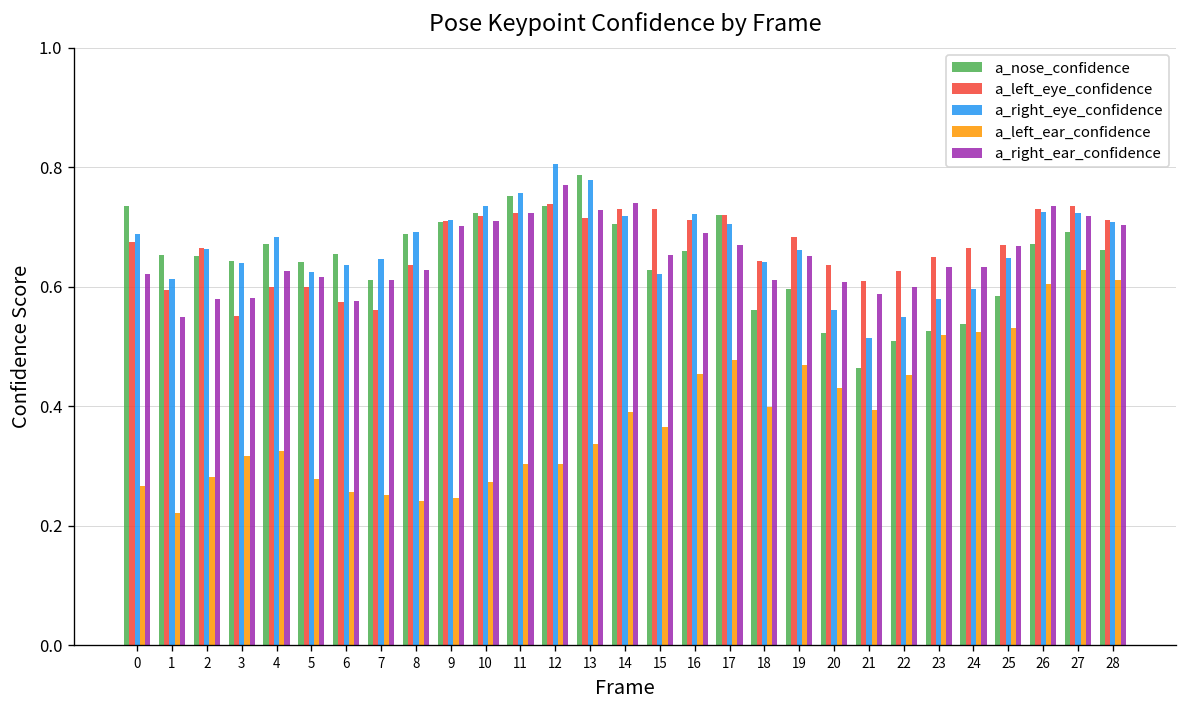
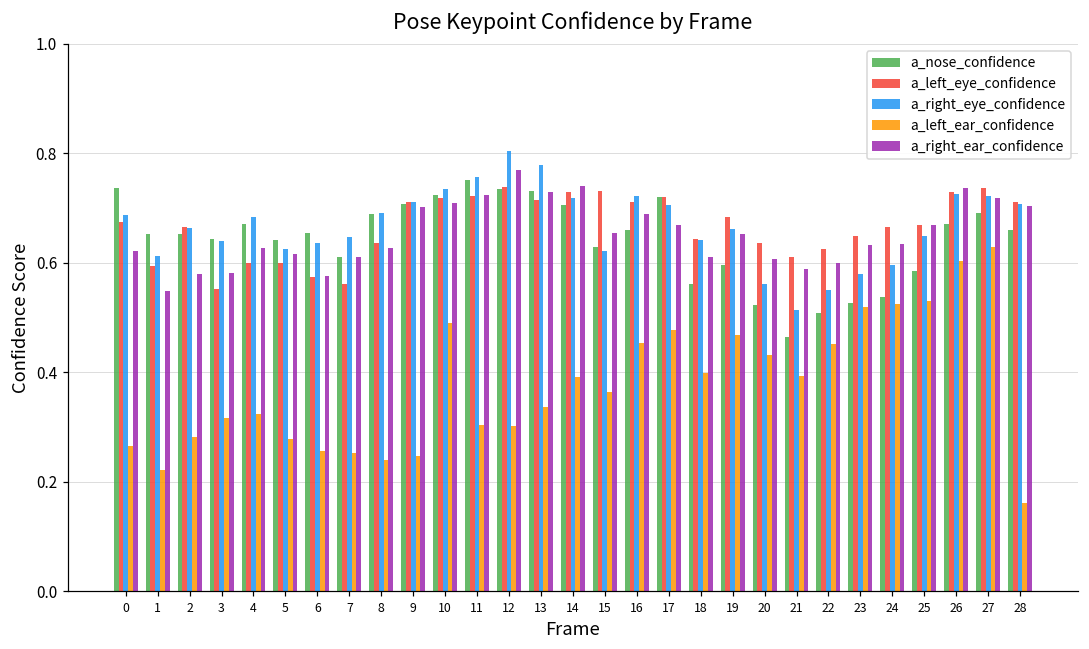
  {
    "a_nose_confidence": {
      "0": 0.74,
      "1": 0.65,
      "2": 0.65,
      "3": 0.64,
      "4": 0.67,
      "5": 0.64,
      "6": 0.66,
      "7": 0.61,
      "8": 0.69,
      "9": 0.71,
      "10": 0.72,
      "11": 0.75,
      "12": 0.74,
-     "13": 0.79,
+     "13": 0.73,
      "14": 0.71,
      "15": 0.63,
      "16": 0.66,
      "17": 0.72,
      "18": 0.56,
      "19": 0.60,
      "20": 0.52,
      "21": 0.46,
      "22": 0.51,
      "23": 0.53,
      "24": 0.54,
      "25": 0.59,
      "26": 0.67,
      "27": 0.69,
      "28": 0.66
    },
    "a_left_eye_confidence": {
      "0": 0.68,
      "1": 0.60,
      "2": 0.67,
      "3": 0.55,
      "4": 0.60,
      "5": 0.60,
      "6": 0.57,
      "7": 0.56,
      "8": 0.64,
      "9": 0.71,
      "10": 0.72,
      "11": 0.72,
      "12": 0.74,
      "13": 0.72,
      "14": 0.73,
      "15": 0.73,
      "16": 0.71,
      "17": 0.72,
      "18": 0.64,
      "19": 0.68,
      "20": 0.64,
      "21": 0.61,
      "22": 0.63,
      "23": 0.65,
      "24": 0.67,
      "25": 0.67,
      "26": 0.73,
      "27": 0.74,
      "28": 0.71
    },
    "a_right_eye_confidence": {
      "0": 0.69,
      "1": 0.61,
      "2": 0.66,
      "3": 0.64,
      "4": 0.68,
      "5": 0.63,
      "6": 0.64,
      "7": 0.65,
      "8": 0.69,
      "9": 0.71,
      "10": 0.74,
      "11": 0.76,
      "12": 0.81,
      "13": 0.78,
      "14": 0.72,
      "15": 0.62,
      "16": 0.72,
      "17": 0.71,
      "18": 0.64,
      "19": 0.66,
      "20": 0.56,
      "21": 0.51,
      "22": 0.55,
      "23": 0.58,
      "24": 0.60,
      "25": 0.65,
      "26": 0.73,
      "27": 0.72,
      "28": 0.71
    },
    "a_left_ear_confidence": {
      "0": 0.27,
      "1": 0.22,
      "2": 0.28,
      "3": 0.32,
      "4": 0.33,
      "5": 0.28,
      "6": 0.26,
      "7": 0.25,
      "8": 0.24,
      "9": 0.25,
-     "10": 0.27,
+     "10": 0.49,
      "11": 0.30,
      "12": 0.30,
      "13": 0.34,
      "14": 0.39,
      "15": 0.37,
      "16": 0.45,
      "17": 0.48,
      "18": 0.40,
      "19": 0.47,
      "20": 0.43,
      "21": 0.39,
      "22": 0.45,
      "23": 0.52,
      "24": 0.53,
      "25": 0.53,
      "26": 0.60,
      "27": 0.63,
-     "28": 0.61
+     "28": 0.16
    },
    "a_right_ear_confidence": {
      "0": 0.62,
      "1": 0.55,
      "2": 0.58,
      "3": 0.58,
      "4": 0.63,
      "5": 0.62,
      "6": 0.58,
      "7": 0.61,
      "8": 0.63,
      "9": 0.70,
      "10": 0.71,
      "11": 0.72,
      "12": 0.77,
      "13": 0.73,
      "14": 0.74,
      "15": 0.65,
      "16": 0.69,
      "17": 0.67,
      "18": 0.61,
      "19": 0.65,
      "20": 0.61,
      "21": 0.59,
      "22": 0.60,
      "23": 0.63,
      "24": 0.63,
      "25": 0.67,
      "26": 0.74,
      "27": 0.72,
      "28": 0.70
    }
  }
